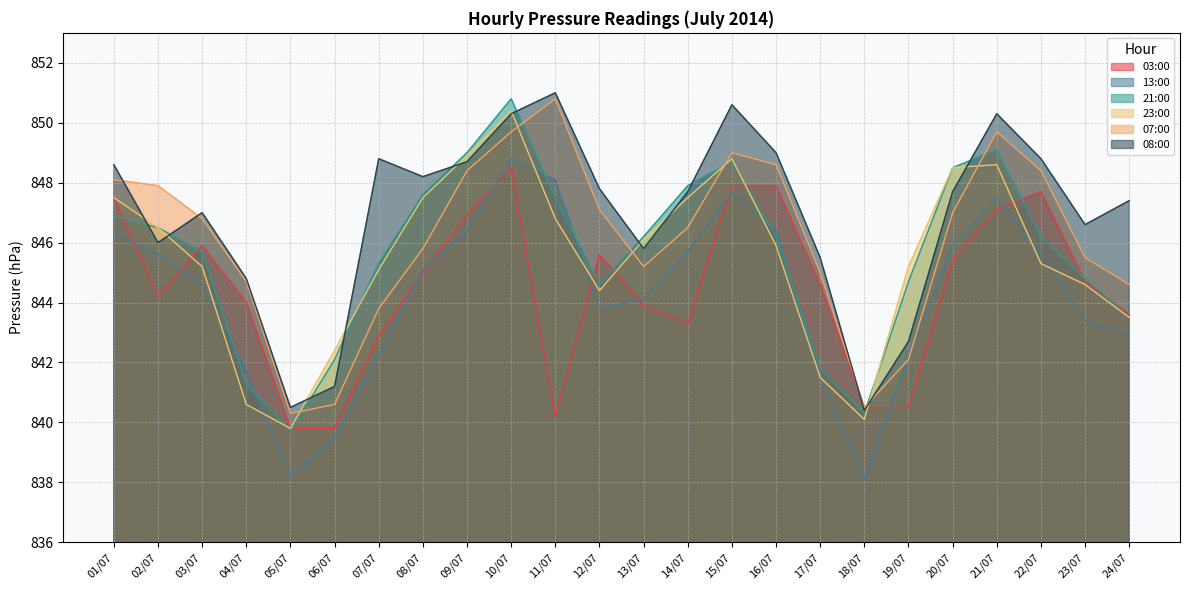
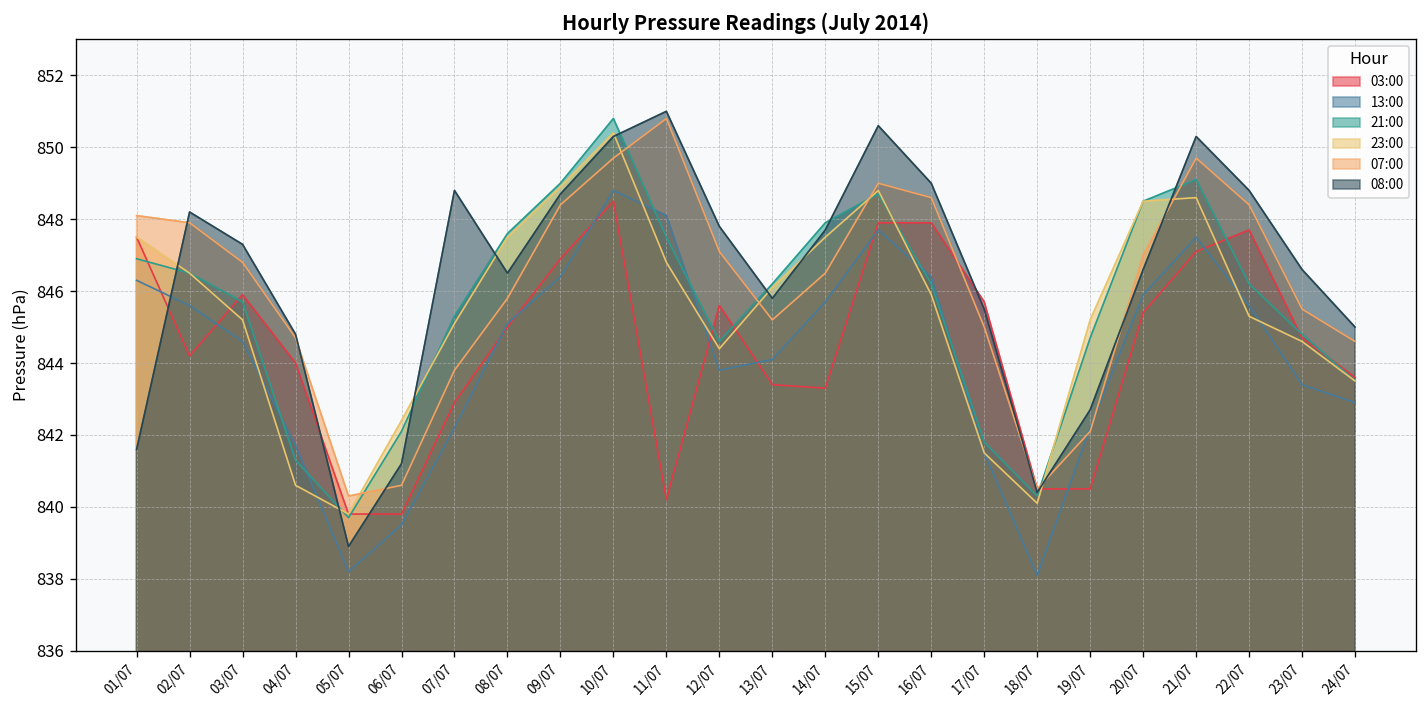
  {
    "03:00": {
      "02/07": 844.2,
      "03/07": 845.9,
      "04/07": 844.0,
      "06/07": 839.8,
      "07/07": 842.9,
      "08/07": 845.0,
      "09/07": 846.9,
      "10/07": 848.5,
      "11/07": 840.2,
      "12/07": 845.6,
-     "13/07": 843.9,
+     "13/07": 843.4,
      "14/07": 843.3,
      "15/07": 847.9,
      "16/07": 847.9,
-     "17/07": 844.6,
+     "17/07": 845.7,
      "19/07": 840.5,
      "20/07": 845.4,
      "21/07": 847.1,
      "22/07": 847.7,
      "23/07": 844.7,
      "24/07": 843.6
    },
    "08:00": {
-     "01/07": 848.6,
-     "02/07": 846.0,
-     "03/07": 847.0,
+     "01/07": 841.6,
+     "02/07": 848.2,
+     "03/07": 847.3,
      "04/07": 844.8,
-     "05/07": 840.5,
+     "05/07": 838.9,
      "06/07": 841.2,
      "07/07": 848.8,
-     "08/07": 848.2,
+     "08/07": 846.5,
      "09/07": 848.7,
      "10/07": 850.3,
      "11/07": 851.0,
      "12/07": 847.8,
      "13/07": 845.8,
      "14/07": 847.7,
      "15/07": 850.6,
      "16/07": 849.0,
      "17/07": 845.5,
      "18/07": 840.4,
      "19/07": 842.7,
-     "20/07": 847.7,
+     "20/07": 846.6,
      "21/07": 850.3,
      "22/07": 848.8,
      "23/07": 846.6,
-     "24/07": 847.4
+     "24/07": 845.0
    }
  }
